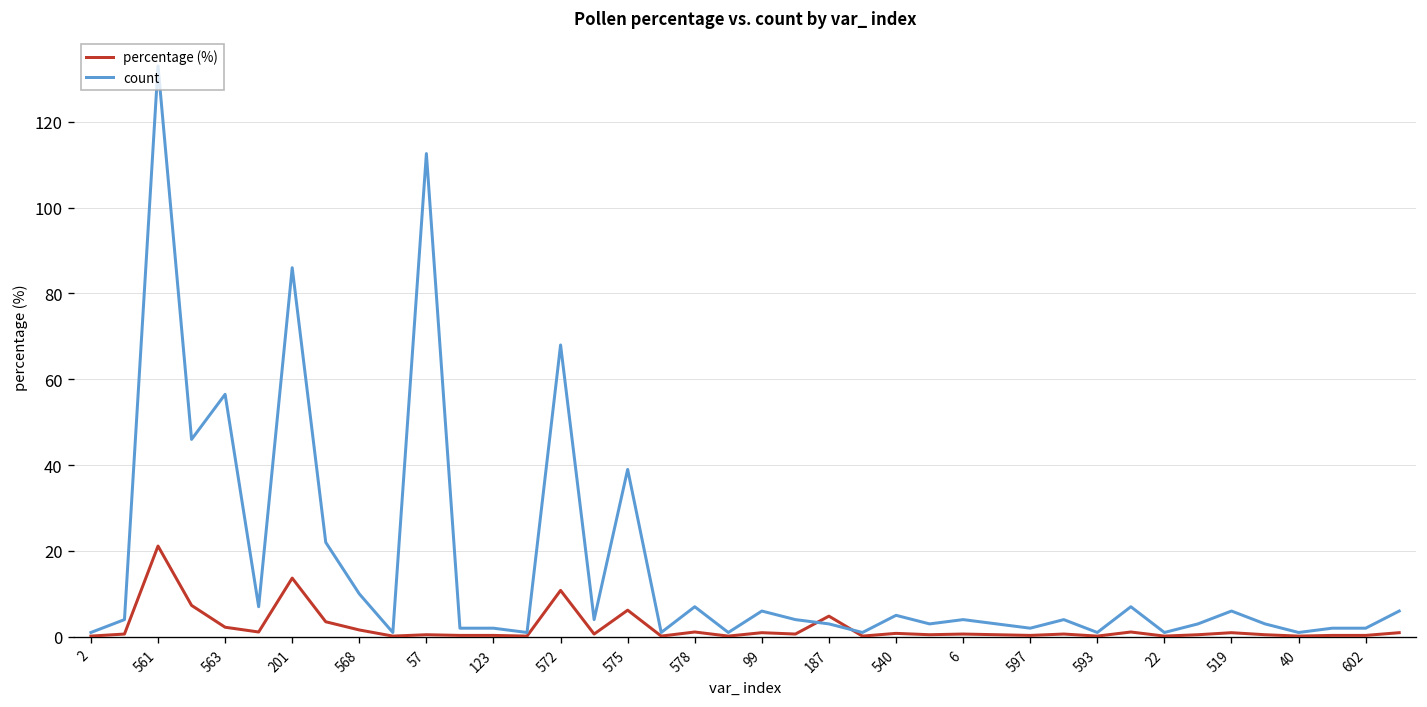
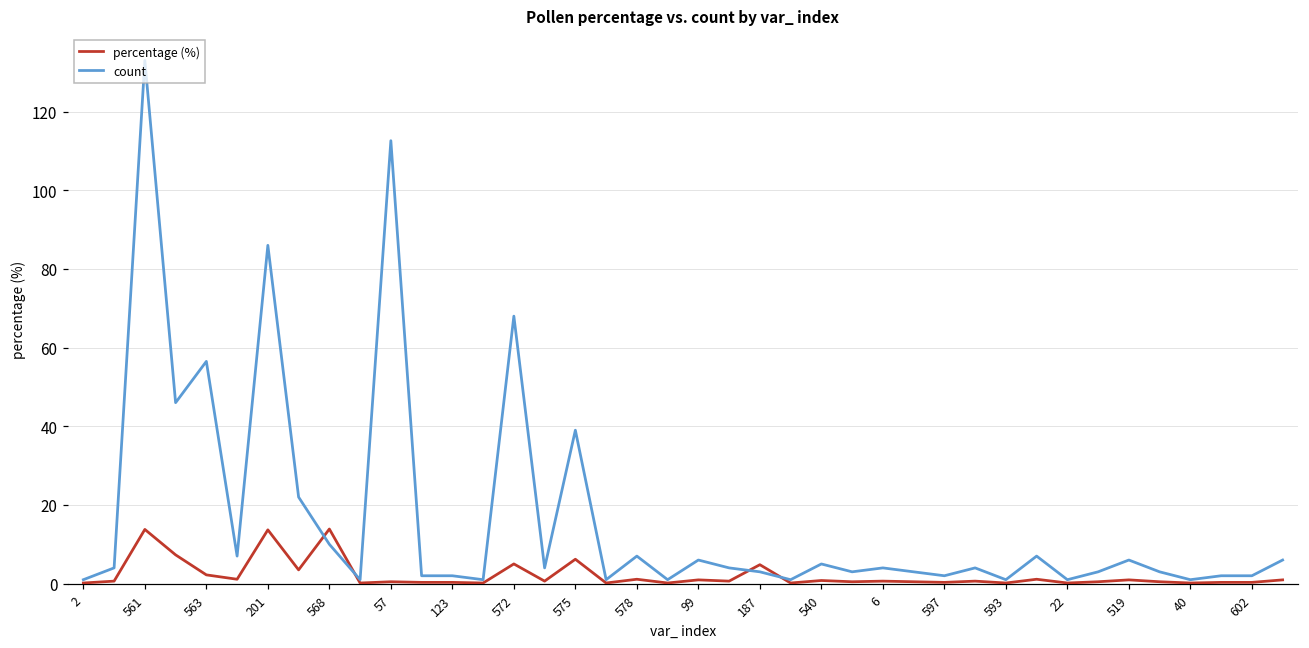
  {
    "percentage (%)": {
      "2": 0,
-     "561": 21,
+     "561": 14,
      "563": 2,
      "201": 14,
-     "568": 2,
+     "568": 14,
      "57": 0,
      "123": 0,
-     "572": 11,
+     "572": 5,
      "575": 6,
      "578": 1,
      "99": 1,
      "187": 5,
      "540": 1,
      "6": 1,
      "597": 0,
      "593": 0,
      "22": 0,
      "519": 1,
      "40": 0,
      "602": 0
    },
    "count": {
      "2": 1,
      "563": 57,
      "201": 86,
      "568": 10,
      "57": 113,
      "123": 2,
      "572": 68,
      "575": 39,
      "578": 7,
      "99": 6,
      "187": 3,
      "540": 5,
      "6": 4,
      "597": 2,
      "593": 1,
      "22": 1,
      "519": 6,
      "40": 1,
      "602": 2
    }
  }
